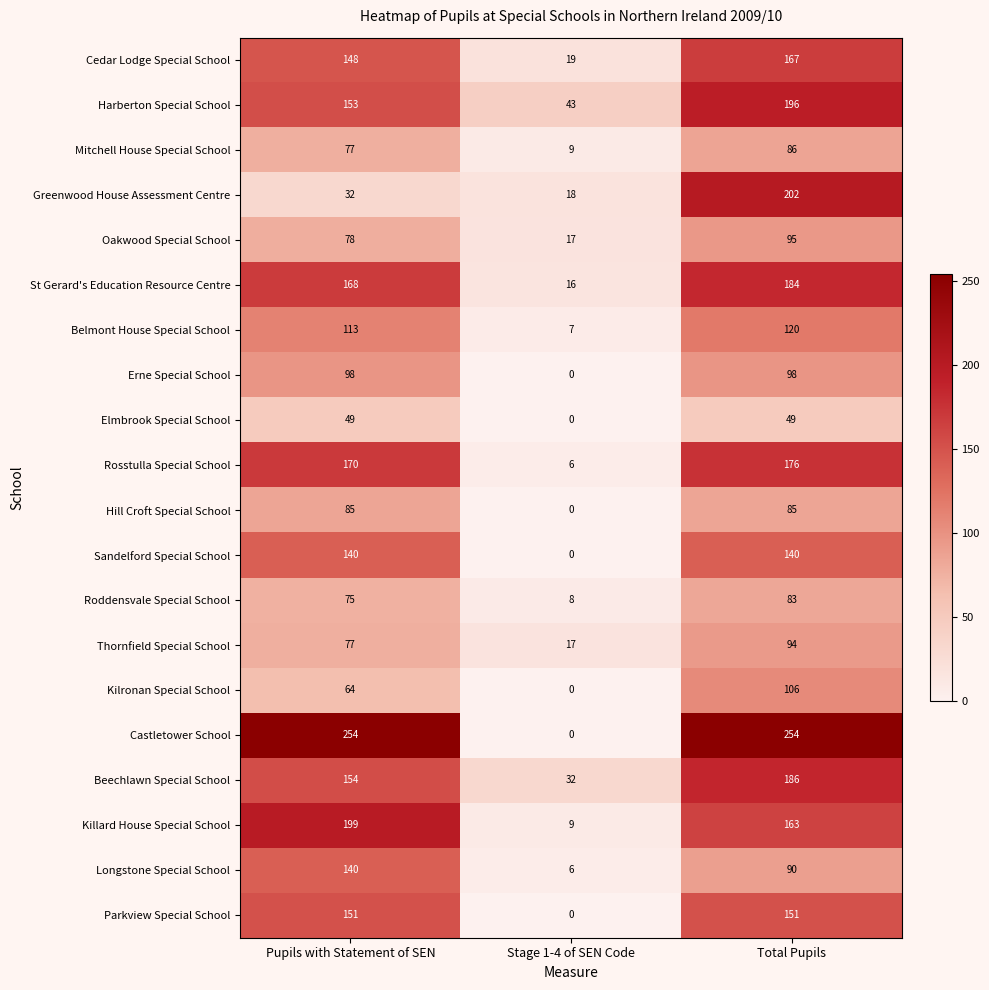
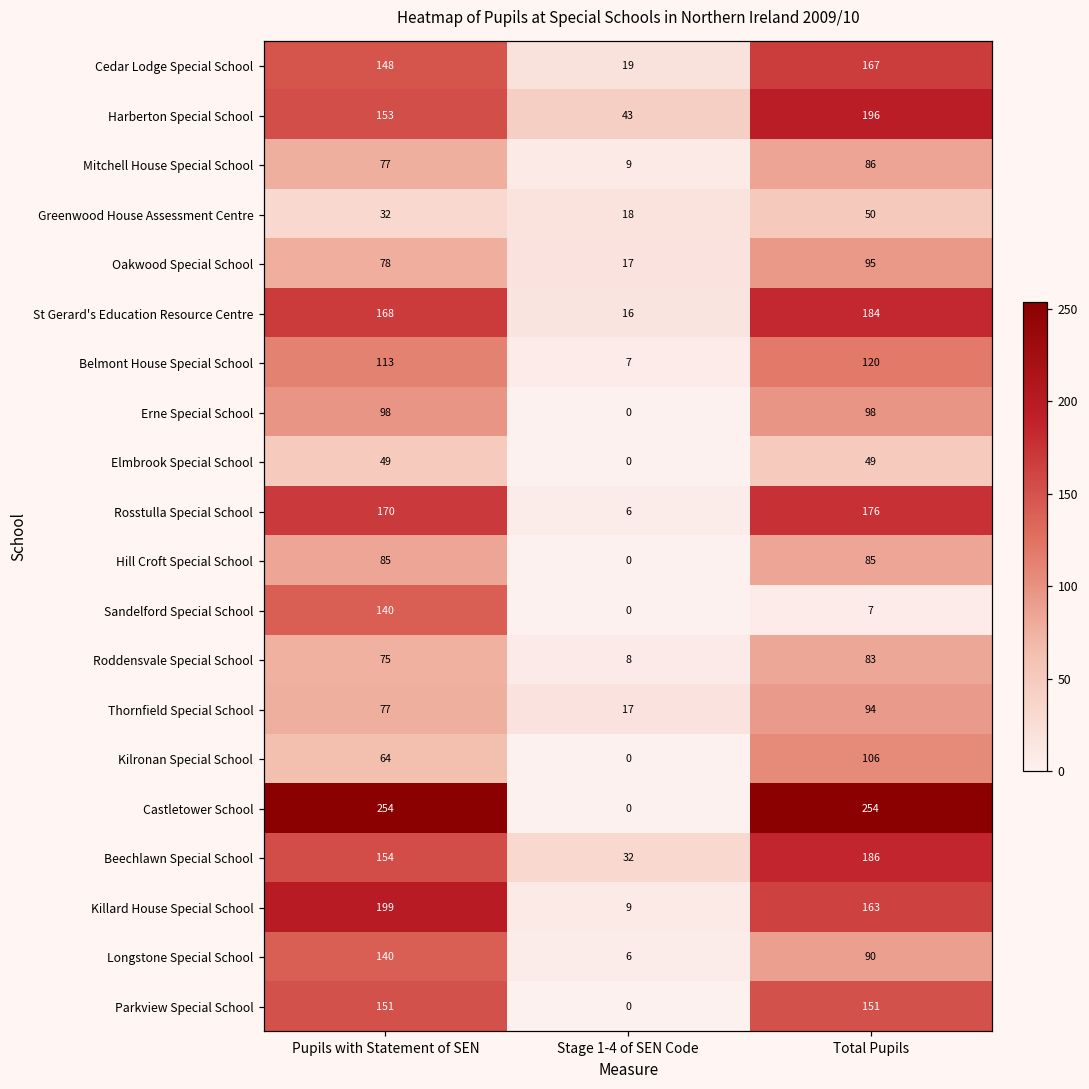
  {
    "Cedar Lodge Special School": {
      "Pupils with Statement of SEN": 148,
      "Stage 1-4 of SEN Code": 19,
      "Total Pupils": 167
    },
    "Harberton Special School": {
      "Pupils with Statement of SEN": 153,
      "Stage 1-4 of SEN Code": 43,
      "Total Pupils": 196
    },
    "Mitchell House Special School": {
      "Pupils with Statement of SEN": 77,
      "Stage 1-4 of SEN Code": 9,
      "Total Pupils": 86
    },
    "Greenwood House Assessment Centre": {
      "Pupils with Statement of SEN": 32,
      "Stage 1-4 of SEN Code": 18,
-     "Total Pupils": 202
+     "Total Pupils": 50
    },
    "Oakwood Special School": {
      "Pupils with Statement of SEN": 78,
      "Stage 1-4 of SEN Code": 17,
      "Total Pupils": 95
    },
    "St Gerard's Education Resource Centre": {
      "Pupils with Statement of SEN": 168,
      "Stage 1-4 of SEN Code": 16,
      "Total Pupils": 184
    },
    "Belmont House Special School": {
      "Pupils with Statement of SEN": 113,
      "Stage 1-4 of SEN Code": 7,
      "Total Pupils": 120
    },
    "Erne Special School": {
      "Pupils with Statement of SEN": 98,
      "Stage 1-4 of SEN Code": 0,
      "Total Pupils": 98
    },
    "Elmbrook Special School": {
      "Pupils with Statement of SEN": 49,
      "Stage 1-4 of SEN Code": 0,
      "Total Pupils": 49
    },
    "Rosstulla Special School": {
      "Pupils with Statement of SEN": 170,
      "Stage 1-4 of SEN Code": 6,
      "Total Pupils": 176
    },
    "Hill Croft Special School": {
      "Pupils with Statement of SEN": 85,
      "Stage 1-4 of SEN Code": 0,
      "Total Pupils": 85
    },
    "Sandelford Special School": {
      "Pupils with Statement of SEN": 140,
      "Stage 1-4 of SEN Code": 0,
-     "Total Pupils": 140
+     "Total Pupils": 7
    },
    "Roddensvale Special School": {
      "Pupils with Statement of SEN": 75,
      "Stage 1-4 of SEN Code": 8,
      "Total Pupils": 83
    },
    "Thornfield Special School": {
      "Pupils with Statement of SEN": 77,
      "Stage 1-4 of SEN Code": 17,
      "Total Pupils": 94
    },
    "Kilronan Special School": {
      "Pupils with Statement of SEN": 64,
      "Stage 1-4 of SEN Code": 0,
      "Total Pupils": 106
    },
    "Castletower School": {
      "Pupils with Statement of SEN": 254,
      "Stage 1-4 of SEN Code": 0,
      "Total Pupils": 254
    },
    "Beechlawn Special School": {
      "Pupils with Statement of SEN": 154,
      "Stage 1-4 of SEN Code": 32,
      "Total Pupils": 186
    },
    "Killard House Special School": {
      "Pupils with Statement of SEN": 199,
      "Stage 1-4 of SEN Code": 9,
      "Total Pupils": 163
    },
    "Longstone Special School": {
      "Pupils with Statement of SEN": 140,
      "Stage 1-4 of SEN Code": 6,
      "Total Pupils": 90
    },
    "Parkview Special School": {
      "Pupils with Statement of SEN": 151,
      "Stage 1-4 of SEN Code": 0,
      "Total Pupils": 151
    }
  }
